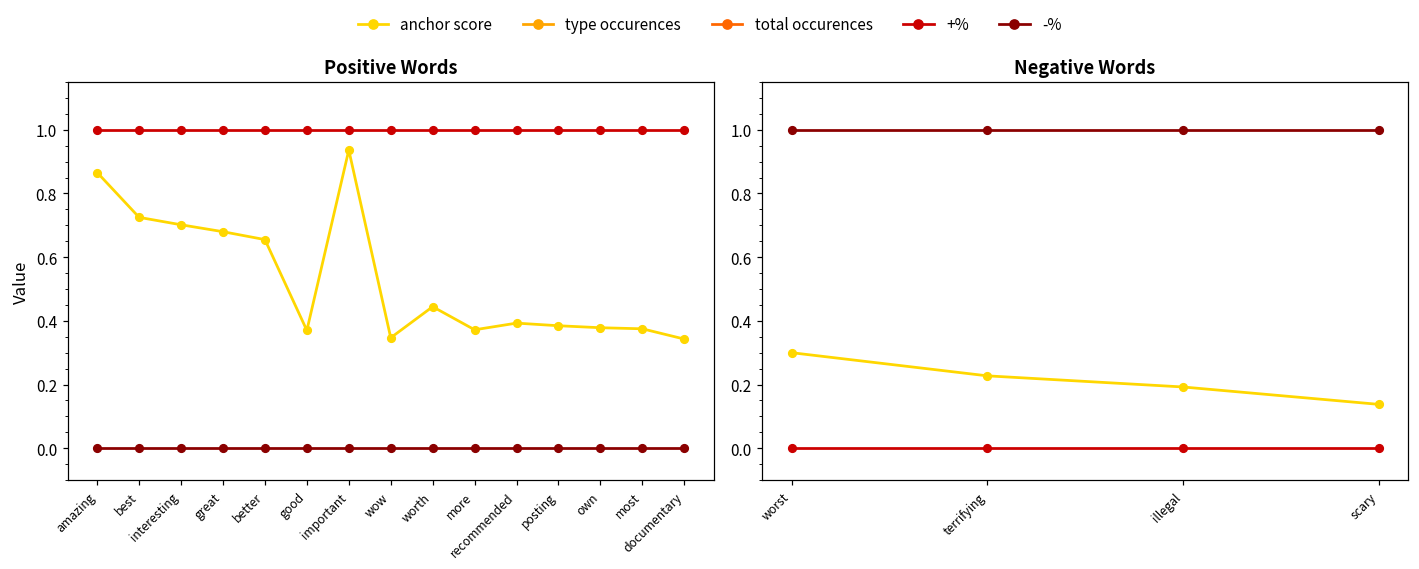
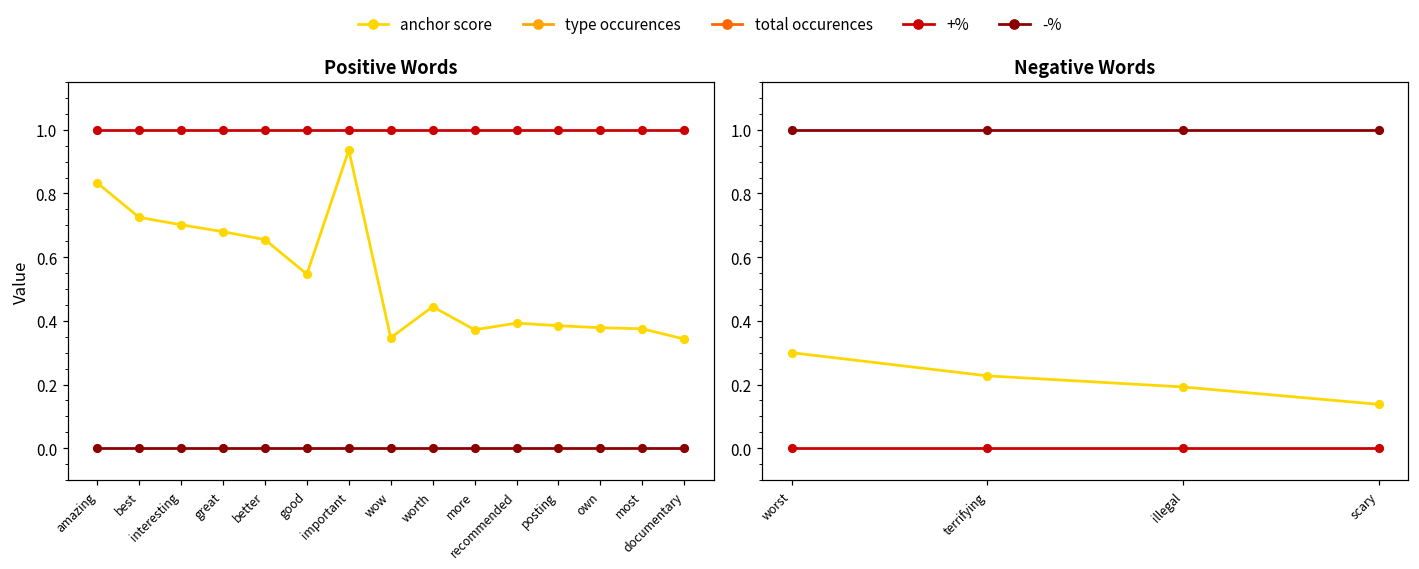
  {
    "Positive Words": {
      "anchor score": {
-       "amazing": 0.87,
+       "amazing": 0.83,
        "best": 0.73,
        "interesting": 0.70,
        "great": 0.68,
        "better": 0.66,
-       "good": 0.37,
+       "good": 0.55,
        "important": 0.94,
        "wow": 0.35,
        "worth": 0.44,
        "more": 0.37,
        "recommended": 0.39,
        "posting": 0.38,
        "own": 0.38,
        "most": 0.38,
        "documentary": 0.34
      },
      "+%": {
        "amazing": 1.00,
        "best": 1.00,
        "interesting": 1.00,
        "great": 1.00,
        "better": 1.00,
        "good": 1.00,
        "important": 1.00,
        "wow": 1.00,
        "worth": 1.00,
        "more": 1.00,
        "recommended": 1.00,
        "posting": 1.00,
        "own": 1.00,
        "most": 1.00,
        "documentary": 1.00
      },
      "-%": {
        "amazing": 0.00,
        "best": 0.00,
        "interesting": 0.00,
        "great": 0.00,
        "better": 0.00,
        "good": 0.00,
        "important": 0.00,
        "wow": 0.00,
        "worth": 0.00,
        "more": 0.00,
        "recommended": 0.00,
        "posting": 0.00,
        "own": 0.00,
        "most": 0.00,
        "documentary": 0.00
      }
    },
    "Negative Words": {
      "anchor score": {
        "worst": 0.30,
        "terrifying": 0.23,
        "illegal": 0.19,
        "scary": 0.14
      },
      "+%": {
        "worst": 0.00,
        "terrifying": 0.00,
        "illegal": 0.00,
        "scary": 0.00
      },
      "-%": {
        "worst": 1.00,
        "terrifying": 1.00,
        "illegal": 1.00,
        "scary": 1.00
      }
    }
  }
